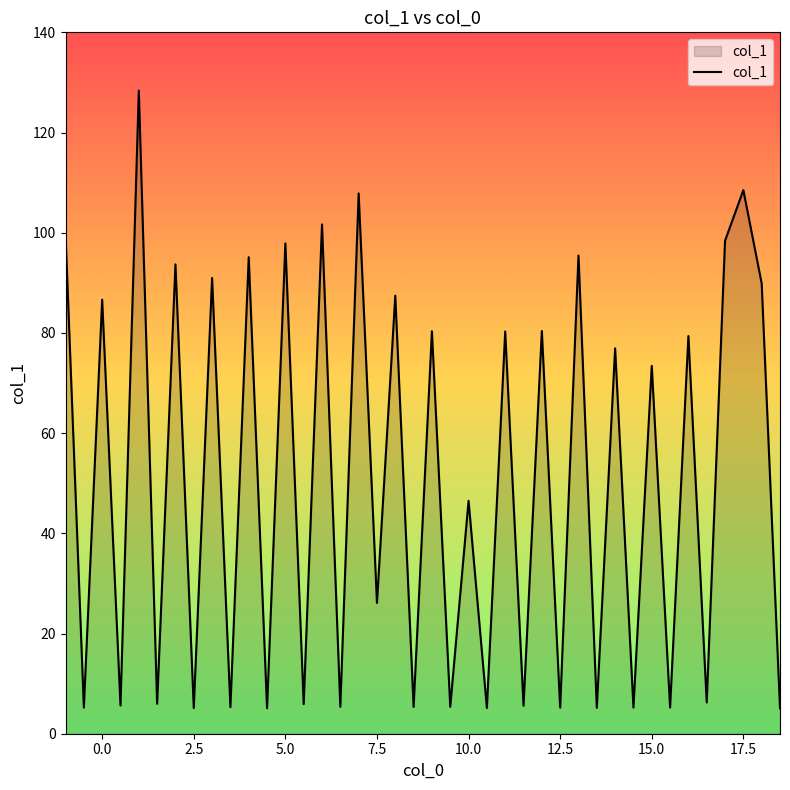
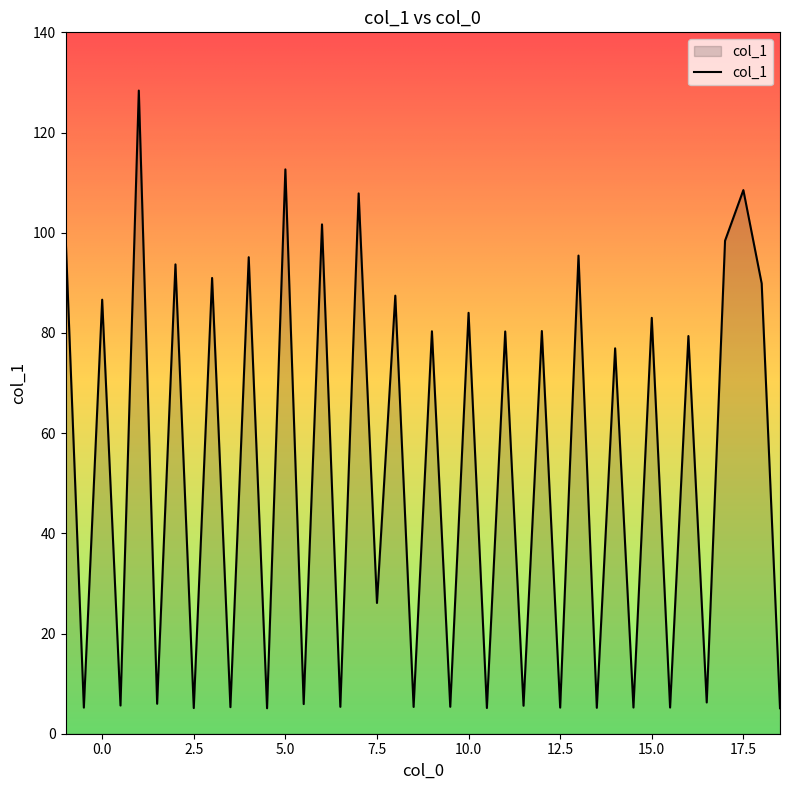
  {
    "0.0": 87,
    "2.5": 5,
-   "5.0": 98,
+   "5.0": 113,
    "7.5": 26,
-   "10.0": 46,
+   "10.0": 84,
    "12.5": 5,
-   "15.0": 73,
+   "15.0": 83,
    "17.5": 109
  }
